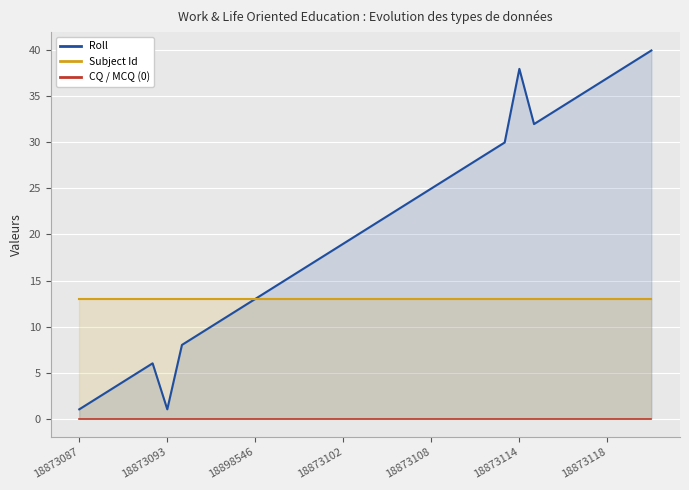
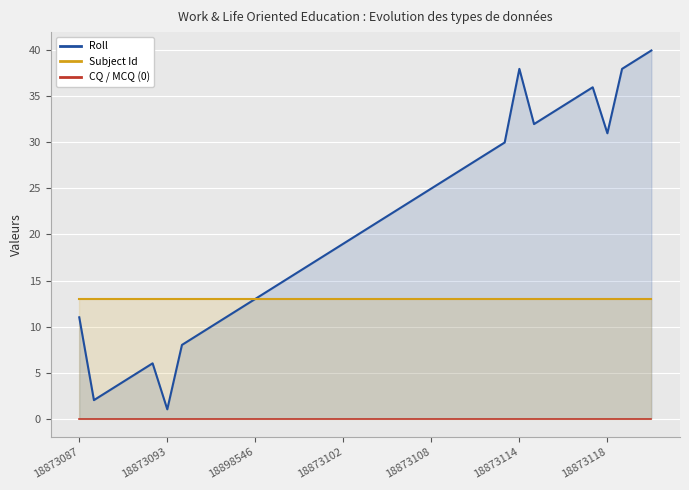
  {
    "Roll": {
-     "18873087": 1,
+     "18873087": 11,
      "18873093": 1,
      "18873102": 19,
      "18873108": 25,
      "18873114": 38,
-     "18873118": 37
+     "18873118": 31
    },
    "Subject Id": {
      "18873087": 13,
      "18873093": 13,
      "18873102": 13,
      "18873108": 13,
      "18873114": 13,
      "18873118": 13
    },
    "CQ / MCQ (0)": {
      "18873087": 0,
      "18873093": 0,
      "18898546": 0,
      "18873102": 0,
      "18873108": 0,
      "18873114": 0,
      "18873118": 0
    }
  }
